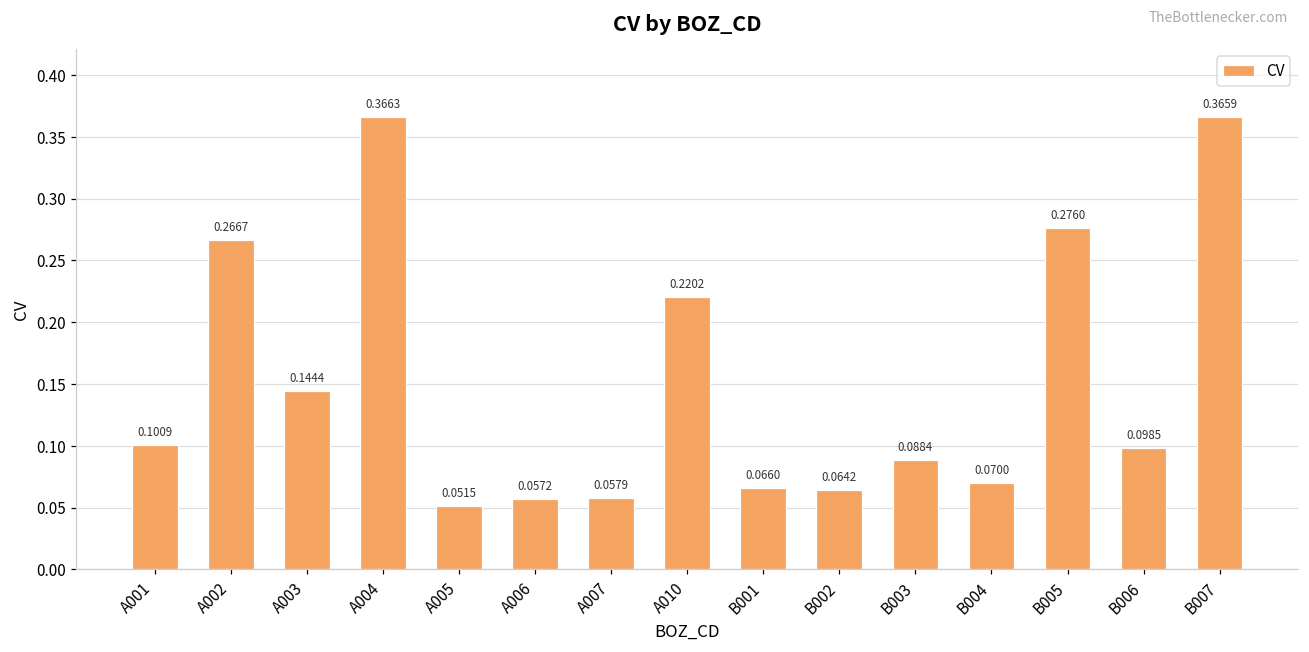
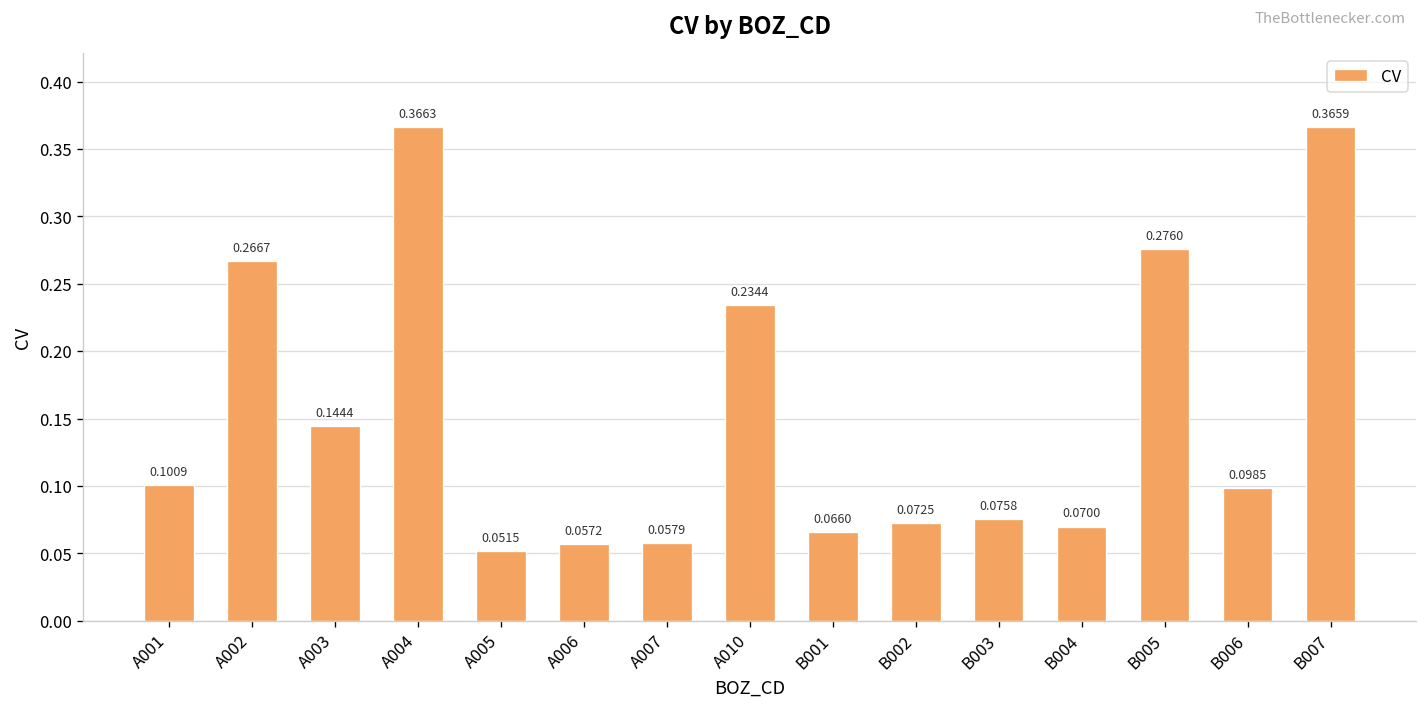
  {
    "A001": 0.1009,
    "A002": 0.2667,
    "A003": 0.1444,
    "A004": 0.3663,
    "A005": 0.0515,
    "A006": 0.0572,
    "A007": 0.0579,
-   "A010": 0.2202,
+   "A010": 0.2344,
    "B001": 0.0660,
-   "B002": 0.0642,
-   "B003": 0.0884,
+   "B002": 0.0725,
+   "B003": 0.0758,
    "B004": 0.0700,
    "B005": 0.2760,
    "B006": 0.0985,
    "B007": 0.3659
  }
